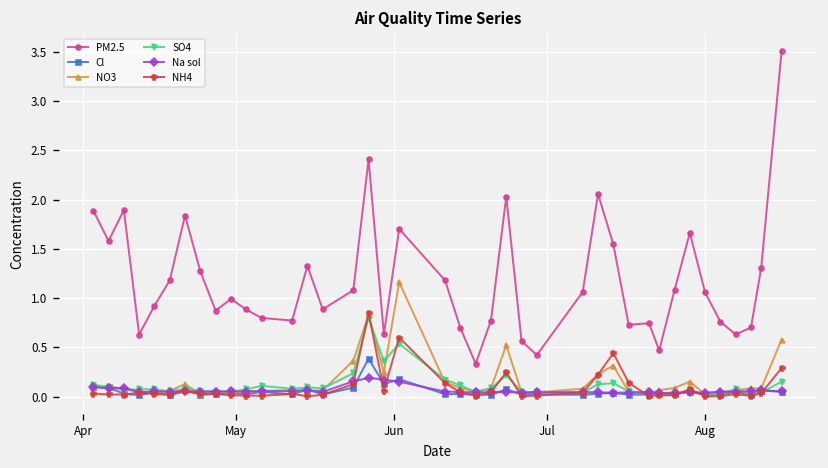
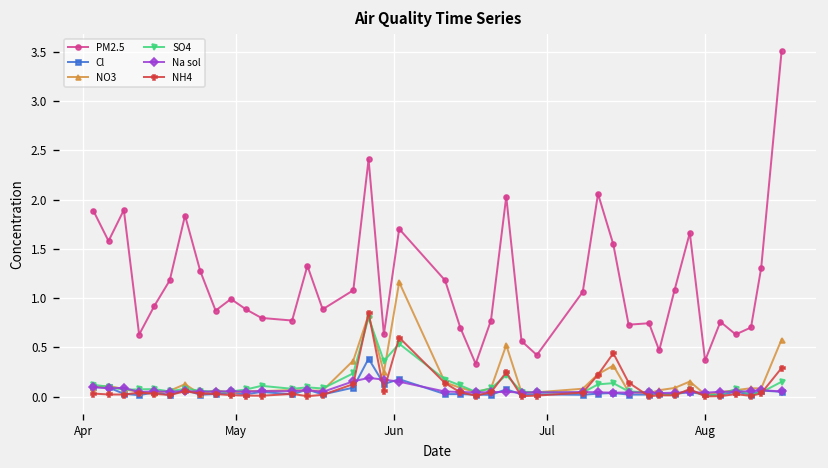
  {
    "PM2.5": {
-     "Aug": 1.1
+     "Aug": 0.4
    }
  }
